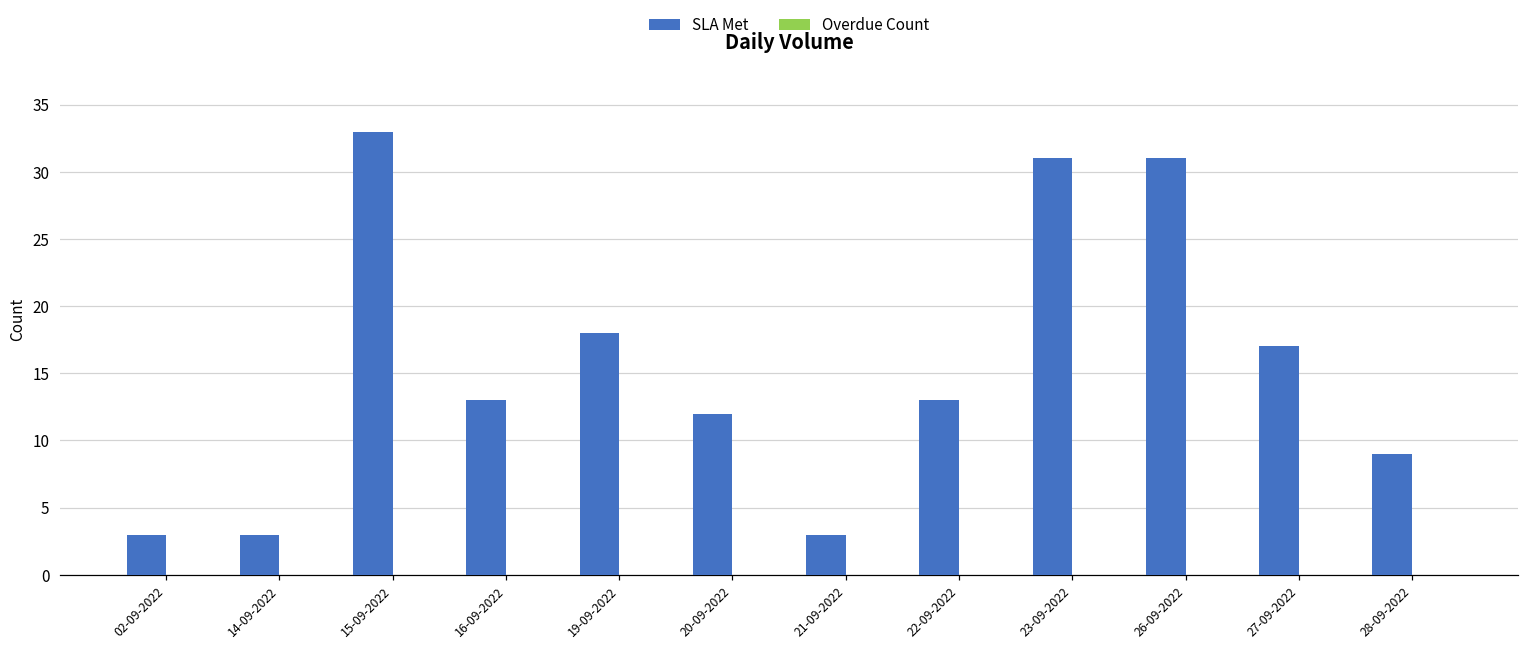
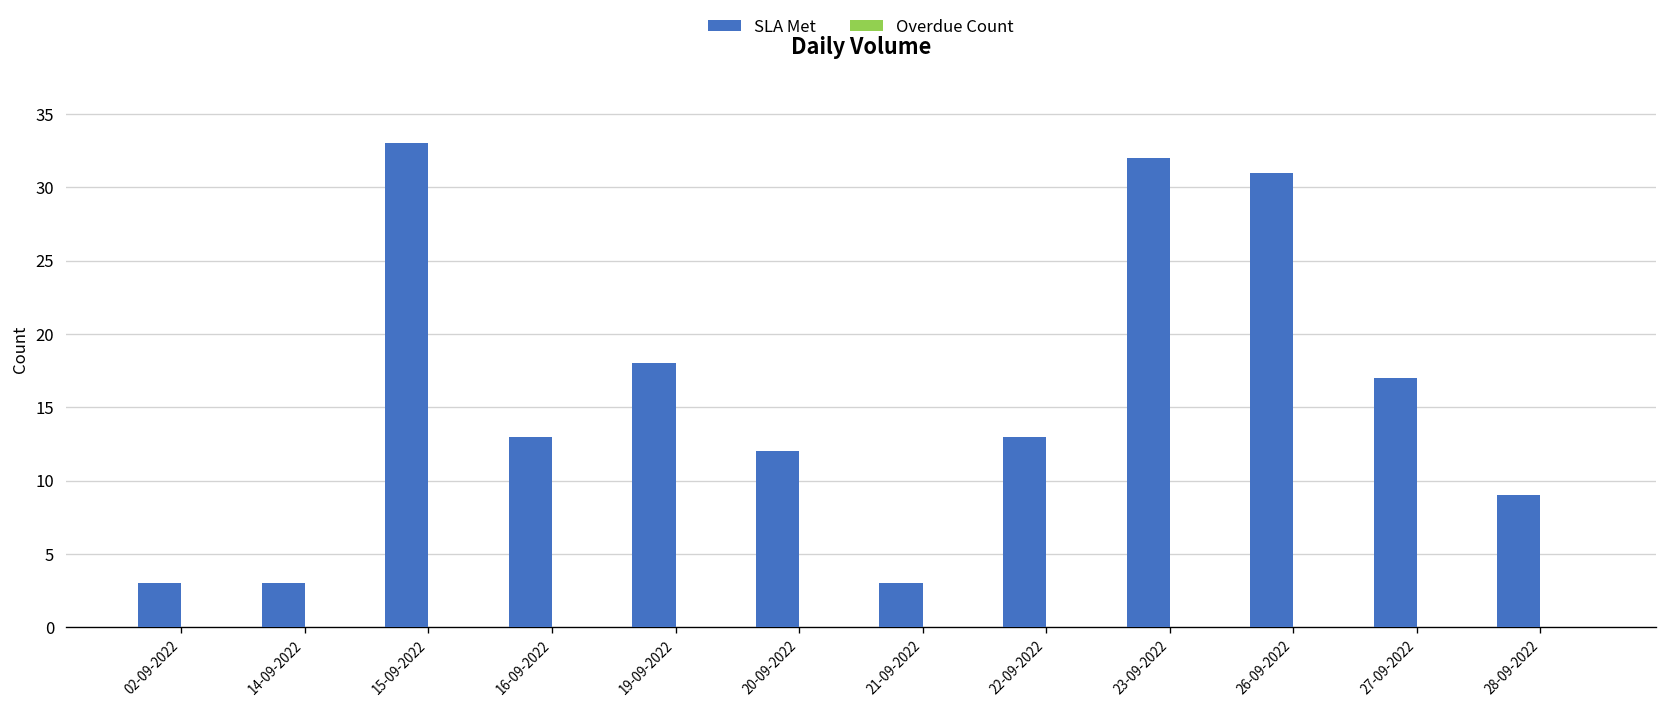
  {
    "SLA Met": {
      "02-09-2022": 3,
      "14-09-2022": 3,
      "15-09-2022": 33,
      "16-09-2022": 13,
      "19-09-2022": 18,
      "20-09-2022": 12,
      "21-09-2022": 3,
      "22-09-2022": 13,
-     "23-09-2022": 31,
+     "23-09-2022": 32,
      "26-09-2022": 31,
      "27-09-2022": 17,
      "28-09-2022": 9
    },
    "Overdue Count": {
      "02-09-2022": 0,
      "14-09-2022": 0,
      "15-09-2022": 0,
      "16-09-2022": 0,
      "19-09-2022": 0,
      "20-09-2022": 0,
      "21-09-2022": 0,
      "22-09-2022": 0,
      "23-09-2022": 0,
      "26-09-2022": 0,
      "27-09-2022": 0,
      "28-09-2022": 0
    }
  }
